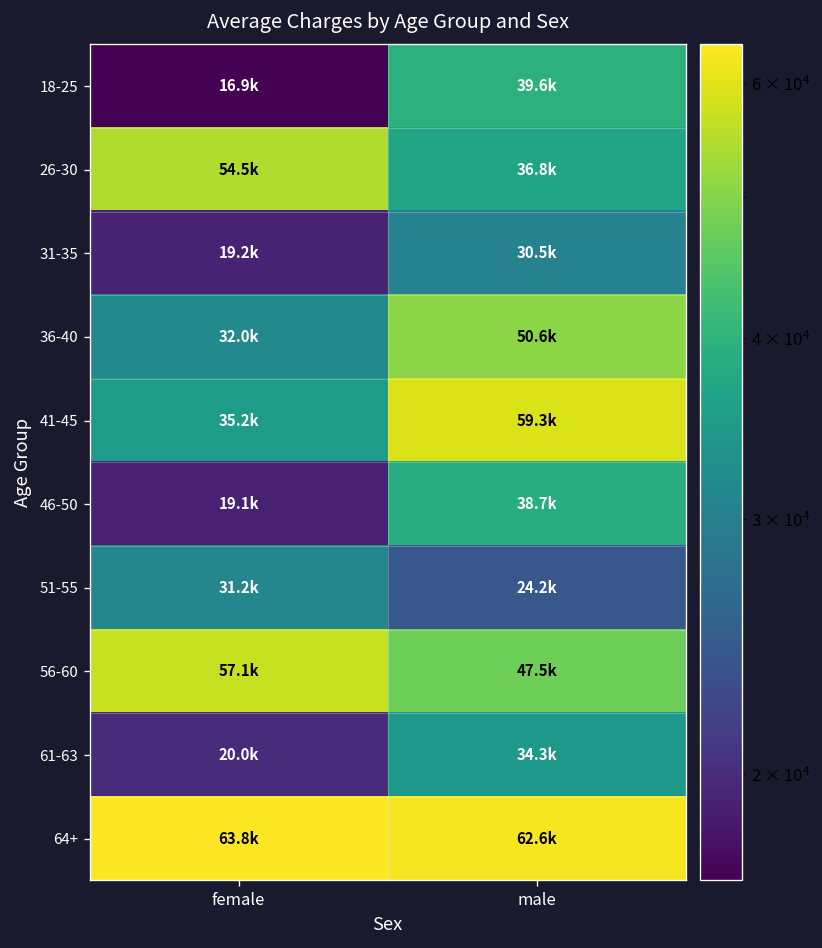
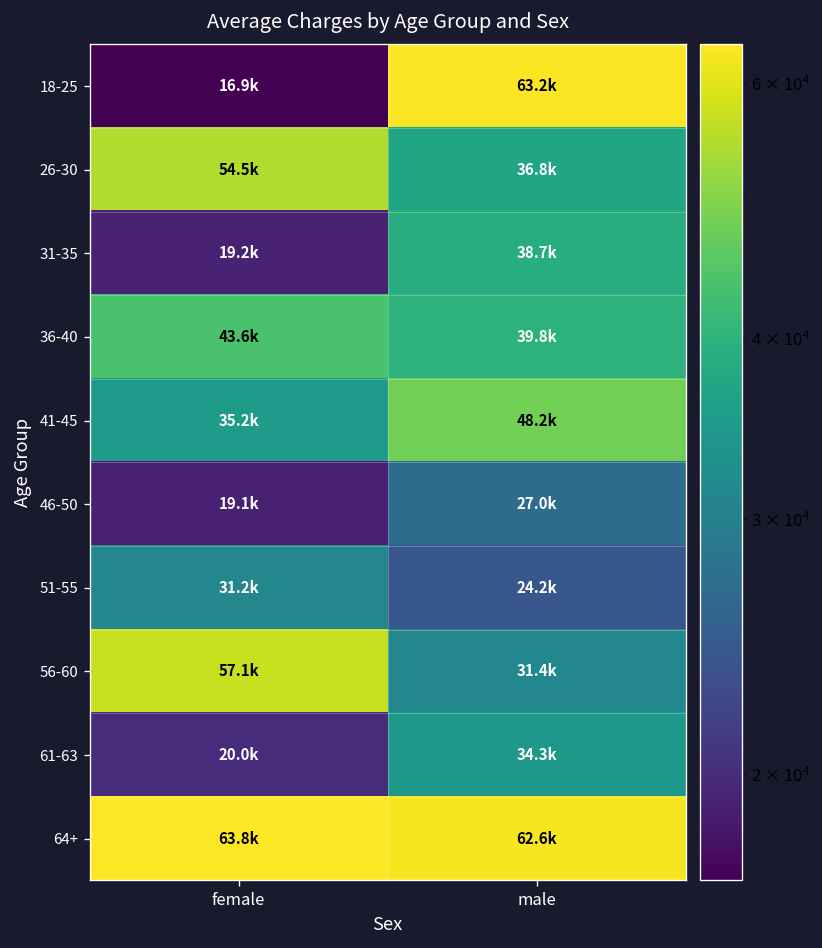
  {
    "18-25": {
      "female": "16.9k",
-     "male": "39.6k"
+     "male": "63.2k"
    },
    "26-30": {
      "female": "54.5k",
      "male": "36.8k"
    },
    "31-35": {
      "female": "19.2k",
-     "male": "30.5k"
+     "male": "38.7k"
    },
    "36-40": {
-     "female": "32.0k",
-     "male": "50.6k"
+     "female": "43.6k",
+     "male": "39.8k"
    },
    "41-45": {
      "female": "35.2k",
-     "male": "59.3k"
+     "male": "48.2k"
    },
    "46-50": {
      "female": "19.1k",
-     "male": "38.7k"
+     "male": "27.0k"
    },
    "51-55": {
      "female": "31.2k",
      "male": "24.2k"
    },
    "56-60": {
      "female": "57.1k",
-     "male": "47.5k"
+     "male": "31.4k"
    },
    "61-63": {
      "female": "20.0k",
      "male": "34.3k"
    },
    "64+": {
      "female": "63.8k",
      "male": "62.6k"
    }
  }
